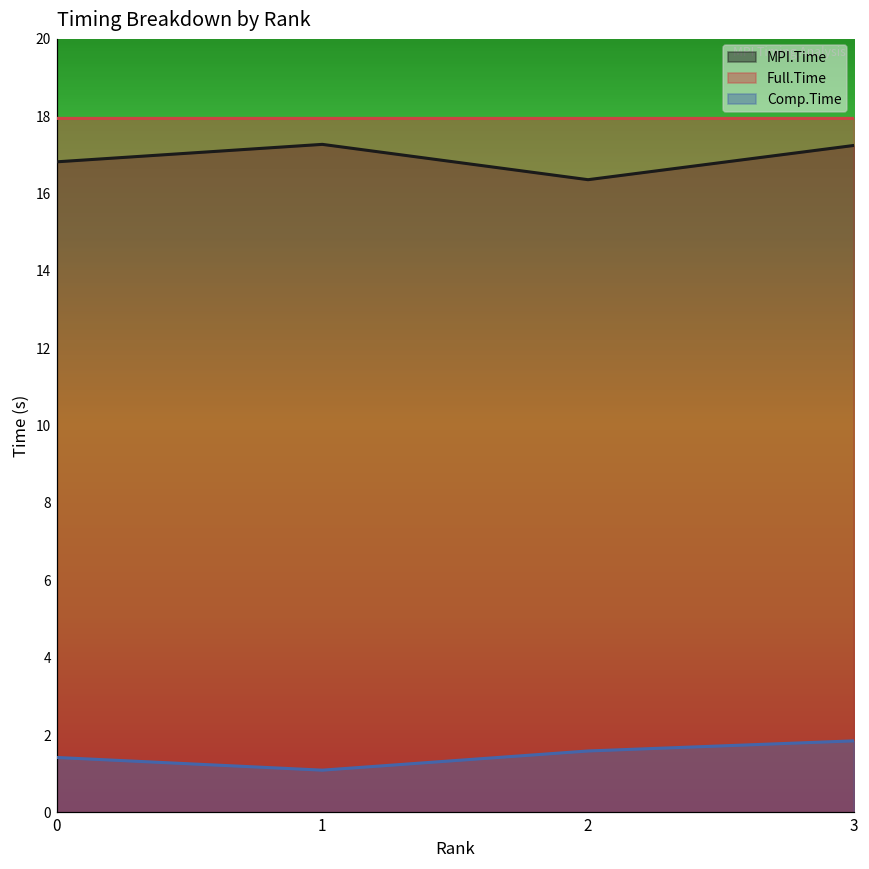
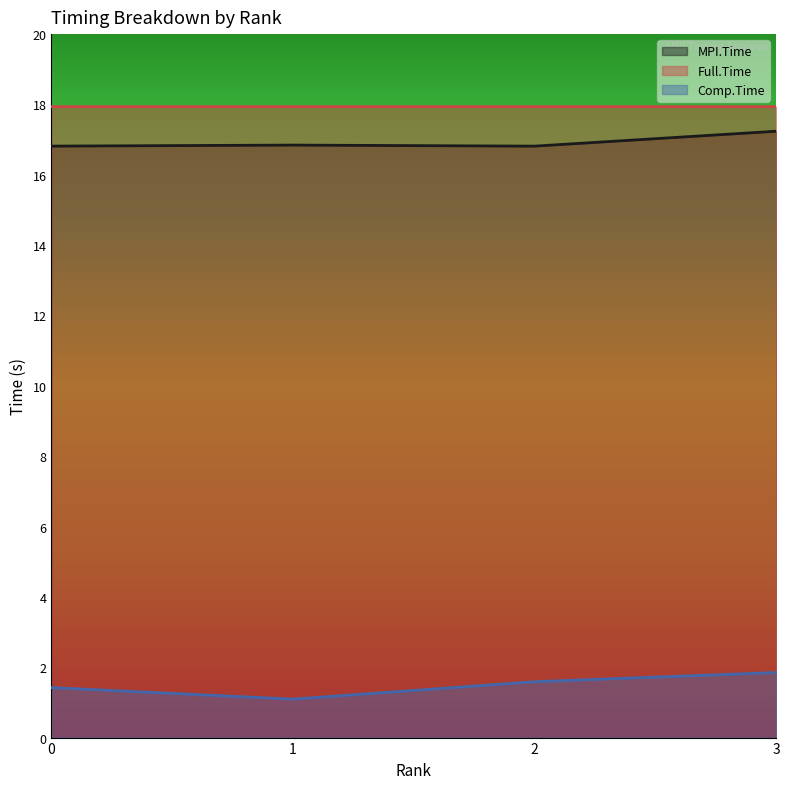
  {
    "MPI.Time": {
      "0": 16.8,
-     "1": 17.3,
-     "2": 16.4,
+     "1": 16.8,
+     "2": 16.8,
      "3": 17.2
    },
    "Full.Time": {
      "0": 17.9,
      "1": 17.9,
      "2": 17.9,
      "3": 17.9
    },
    "Comp.Time": {
      "0": 1.4,
      "1": 1.1,
      "2": 1.6,
      "3": 1.9
    }
  }
